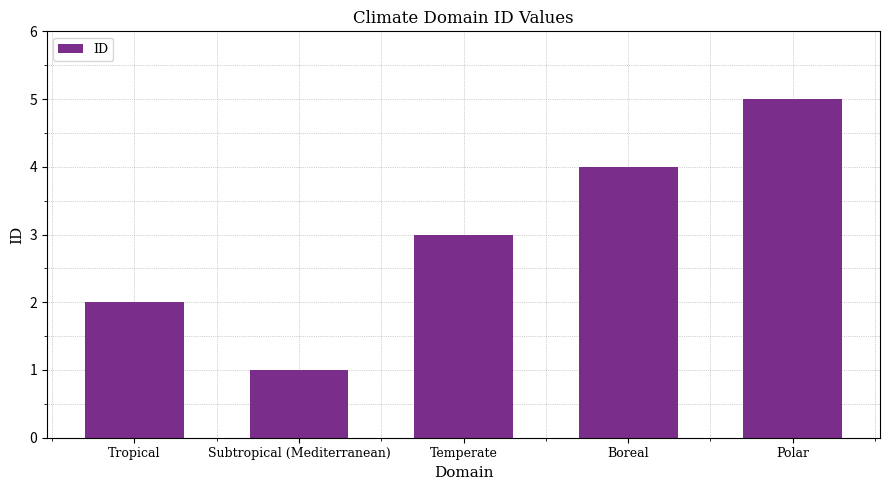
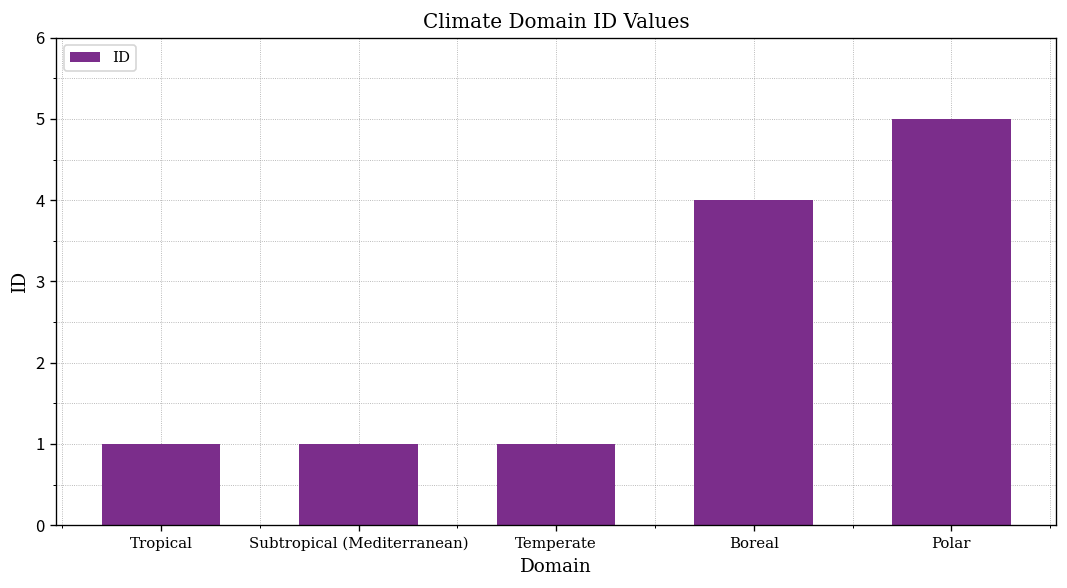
  {
-   "Tropical": 2,
+   "Tropical": 1,
    "Subtropical (Mediterranean)": 1,
-   "Temperate": 3,
+   "Temperate": 1,
    "Boreal": 4,
    "Polar": 5
  }
